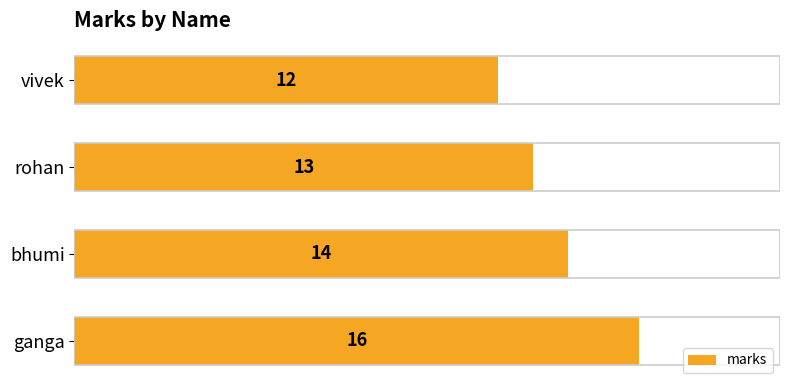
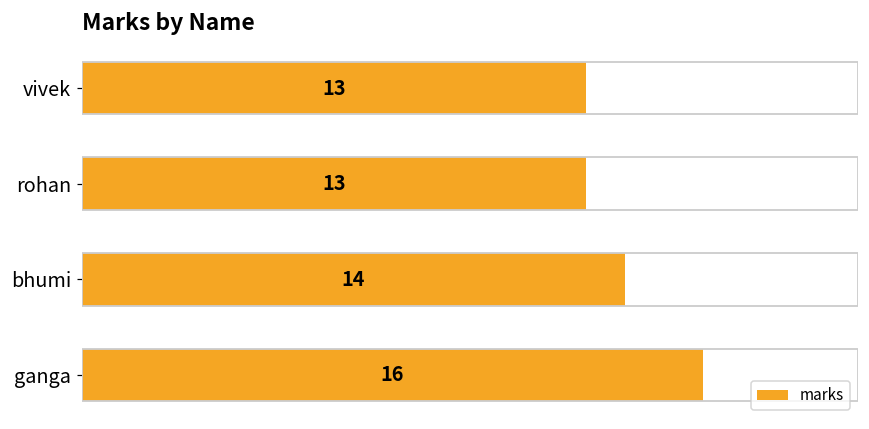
  {
-   "vivek": 12,
+   "vivek": 13,
    "rohan": 13,
    "bhumi": 14,
    "ganga": 16
  }
